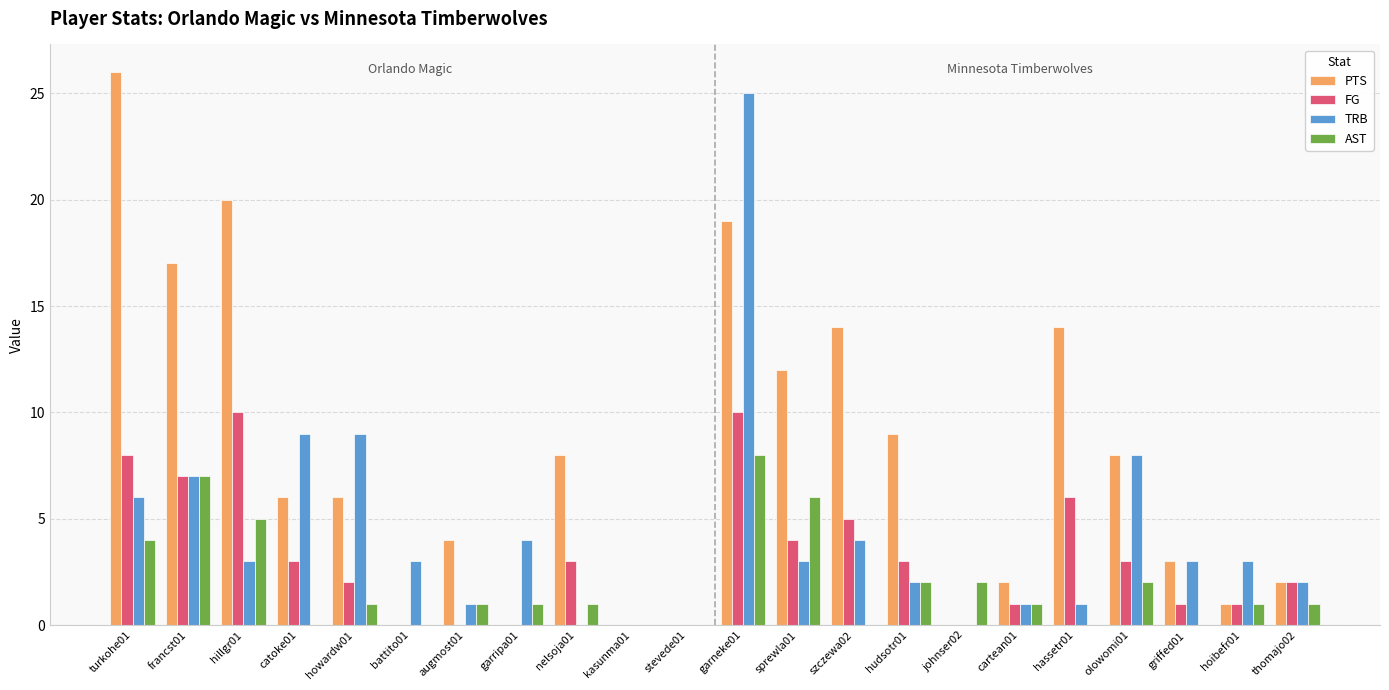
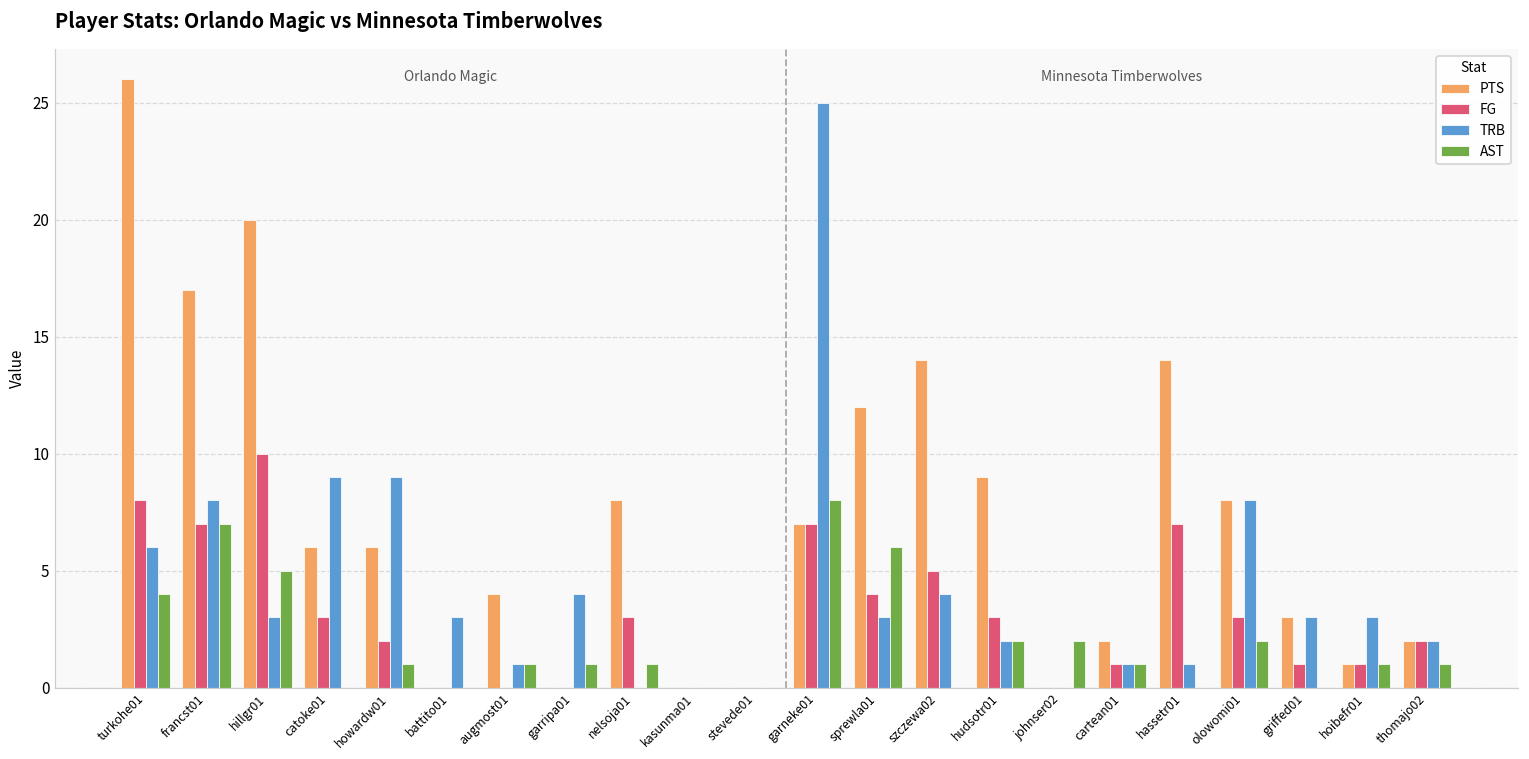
  {
    "PTS": {
      "turkohe01": 26,
      "francst01": 17,
      "hillgr01": 20,
      "catoke01": 6,
      "howardw01": 6,
      "battito01": 0,
      "augmost01": 4,
      "garripa01": 0,
      "nelsoja01": 8,
      "kasunma01": 0,
      "stevede01": 0,
-     "garneke01": 19,
+     "garneke01": 7,
      "sprewla01": 12,
      "szczewa02": 14,
      "hudsotr01": 9,
      "johnser02": 0,
      "cartean01": 2,
      "hassetr01": 14,
      "olowomi01": 8,
      "griffed01": 3,
      "hoibefr01": 1,
      "thomajo02": 2
    },
    "FG": {
      "turkohe01": 8,
      "francst01": 7,
      "hillgr01": 10,
      "catoke01": 3,
      "howardw01": 2,
      "battito01": 0,
      "augmost01": 0,
      "garripa01": 0,
      "nelsoja01": 3,
      "kasunma01": 0,
      "stevede01": 0,
-     "garneke01": 10,
+     "garneke01": 7,
      "sprewla01": 4,
      "szczewa02": 5,
      "hudsotr01": 3,
      "johnser02": 0,
      "cartean01": 1,
-     "hassetr01": 6,
+     "hassetr01": 7,
      "olowomi01": 3,
      "griffed01": 1,
      "hoibefr01": 1,
      "thomajo02": 2
    },
    "TRB": {
      "turkohe01": 6,
-     "francst01": 7,
+     "francst01": 8,
      "hillgr01": 3,
      "catoke01": 9,
      "howardw01": 9,
      "battito01": 3,
      "augmost01": 1,
      "garripa01": 4,
      "nelsoja01": 0,
      "kasunma01": 0,
      "stevede01": 0,
      "garneke01": 25,
      "sprewla01": 3,
      "szczewa02": 4,
      "hudsotr01": 2,
      "johnser02": 0,
      "cartean01": 1,
      "hassetr01": 1,
      "olowomi01": 8,
      "griffed01": 3,
      "hoibefr01": 3,
      "thomajo02": 2
    },
    "AST": {
      "turkohe01": 4,
      "francst01": 7,
      "hillgr01": 5,
      "catoke01": 0,
      "howardw01": 1,
      "battito01": 0,
      "augmost01": 1,
      "garripa01": 1,
      "nelsoja01": 1,
      "kasunma01": 0,
      "stevede01": 0,
      "garneke01": 8,
      "sprewla01": 6,
      "szczewa02": 0,
      "hudsotr01": 2,
      "johnser02": 2,
      "cartean01": 1,
      "hassetr01": 0,
      "olowomi01": 2,
      "griffed01": 0,
      "hoibefr01": 1,
      "thomajo02": 1
    }
  }
